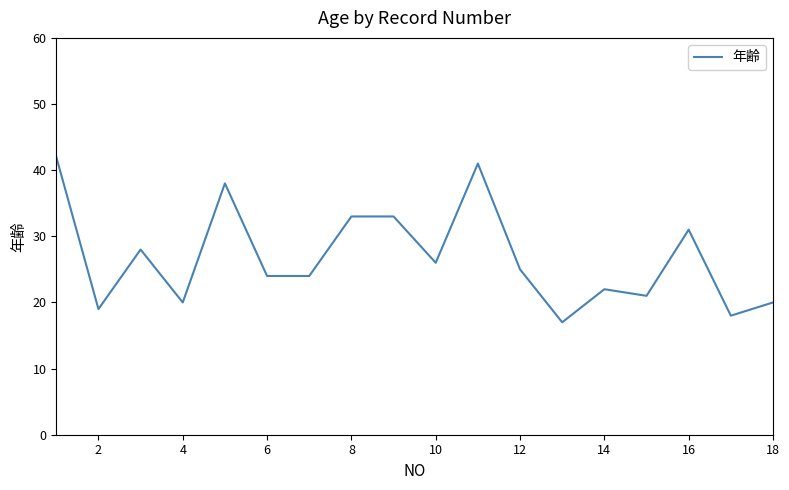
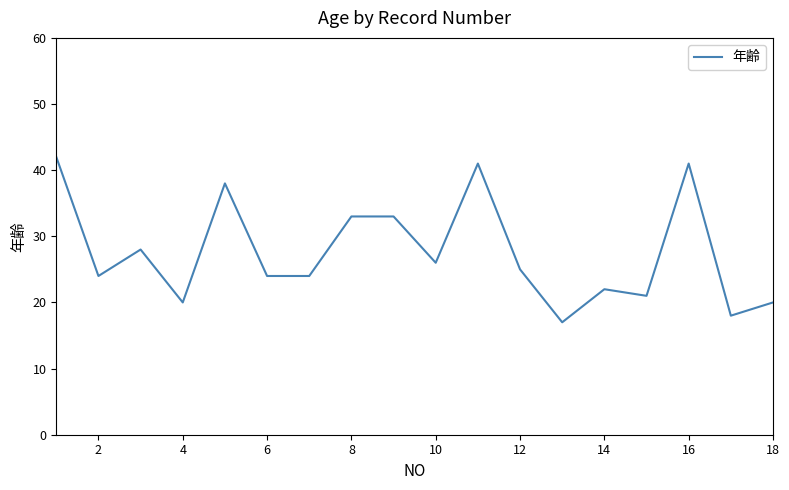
  {
-   "2": 19,
+   "2": 24,
    "4": 20,
    "6": 24,
    "8": 33,
    "10": 26,
    "12": 25,
    "14": 22,
-   "16": 31,
+   "16": 41,
    "18": 20
  }
